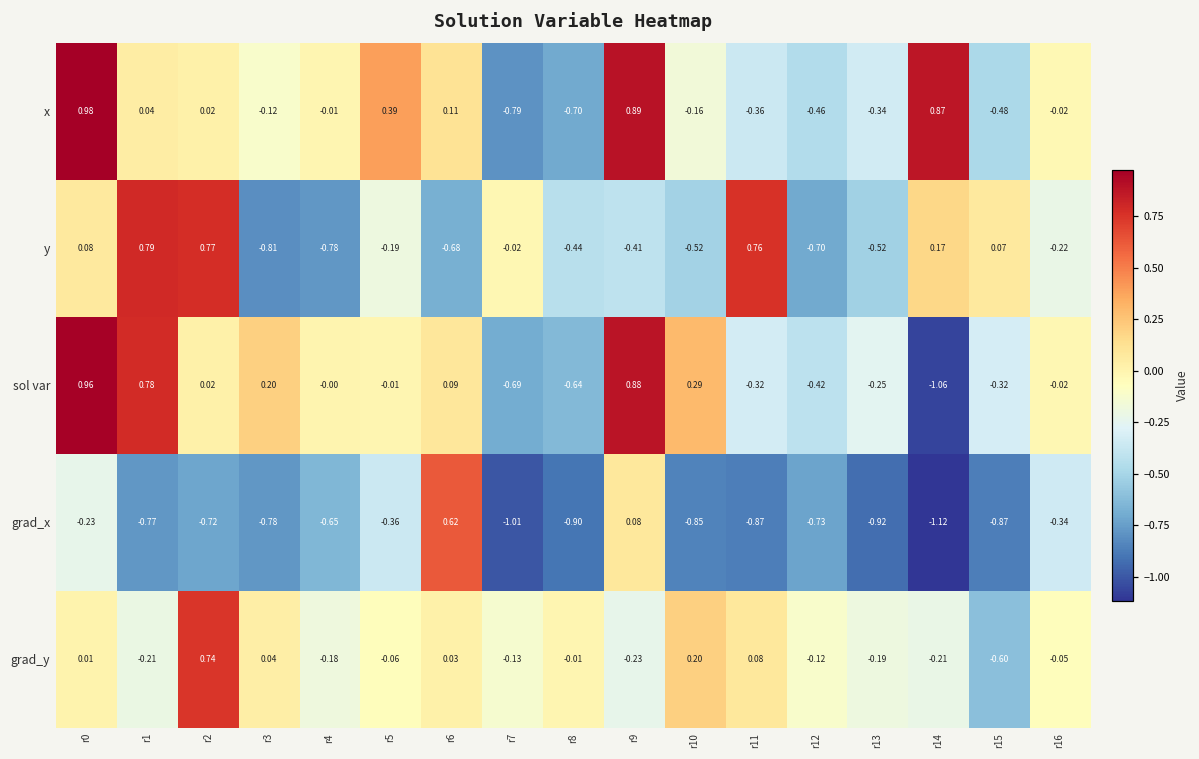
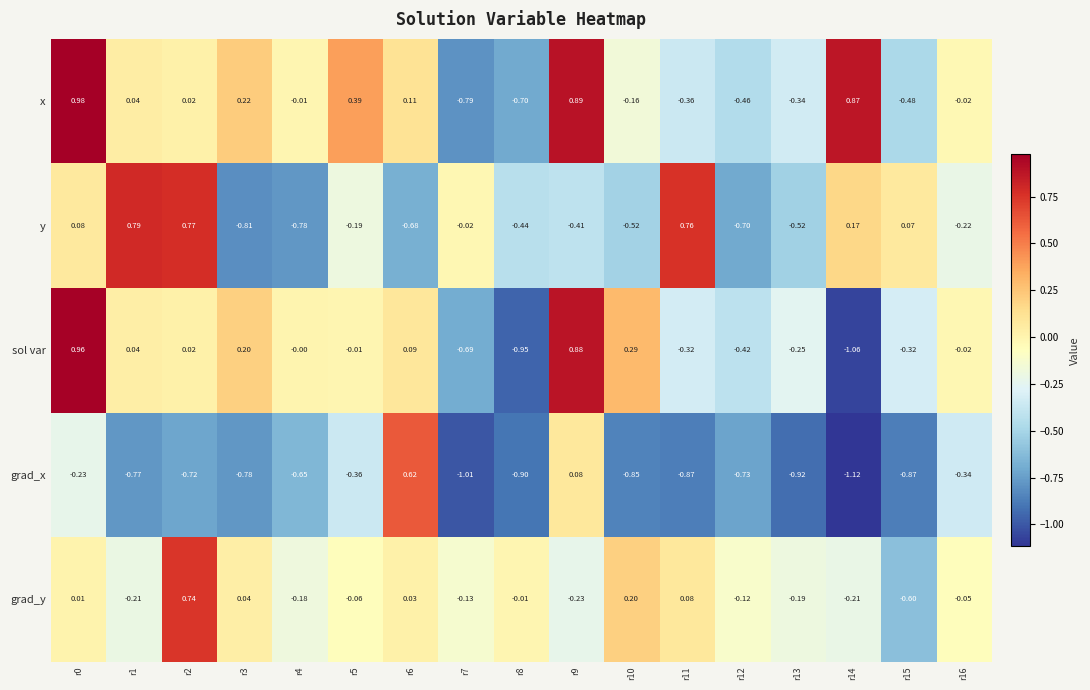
  {
    "x": {
      "r0": 0.98,
      "r1": 0.04,
      "r2": 0.02,
-     "r3": -0.12,
+     "r3": 0.22,
      "r4": -0.01,
      "r5": 0.39,
      "r6": 0.11,
      "r7": -0.79,
      "r8": -0.70,
      "r9": 0.89,
      "r10": -0.16,
      "r11": -0.36,
      "r12": -0.46,
      "r13": -0.34,
      "r14": 0.87,
      "r15": -0.48,
      "r16": -0.02
    },
    "y": {
      "r0": 0.08,
      "r1": 0.79,
      "r2": 0.77,
      "r3": -0.81,
      "r4": -0.78,
      "r5": -0.19,
      "r6": -0.68,
      "r7": -0.02,
      "r8": -0.44,
      "r9": -0.41,
      "r10": -0.52,
      "r11": 0.76,
      "r12": -0.70,
      "r13": -0.52,
      "r14": 0.17,
      "r15": 0.07,
      "r16": -0.22
    },
    "sol var": {
      "r0": 0.96,
-     "r1": 0.78,
+     "r1": 0.04,
      "r2": 0.02,
      "r3": 0.20,
      "r4": -0.00,
      "r5": -0.01,
      "r6": 0.09,
      "r7": -0.69,
-     "r8": -0.64,
+     "r8": -0.95,
      "r9": 0.88,
      "r10": 0.29,
      "r11": -0.32,
      "r12": -0.42,
      "r13": -0.25,
      "r14": -1.06,
      "r15": -0.32,
      "r16": -0.02
    },
    "grad_x": {
      "r0": -0.23,
      "r1": -0.77,
      "r2": -0.72,
      "r3": -0.78,
      "r4": -0.65,
      "r5": -0.36,
      "r6": 0.62,
      "r7": -1.01,
      "r8": -0.90,
      "r9": 0.08,
      "r10": -0.85,
      "r11": -0.87,
      "r12": -0.73,
      "r13": -0.92,
      "r14": -1.12,
      "r15": -0.87,
      "r16": -0.34
    },
    "grad_y": {
      "r0": 0.01,
      "r1": -0.21,
      "r2": 0.74,
      "r3": 0.04,
      "r4": -0.18,
      "r5": -0.06,
      "r6": 0.03,
      "r7": -0.13,
      "r8": -0.01,
      "r9": -0.23,
      "r10": 0.20,
      "r11": 0.08,
      "r12": -0.12,
      "r13": -0.19,
      "r14": -0.21,
      "r15": -0.60,
      "r16": -0.05
    }
  }
